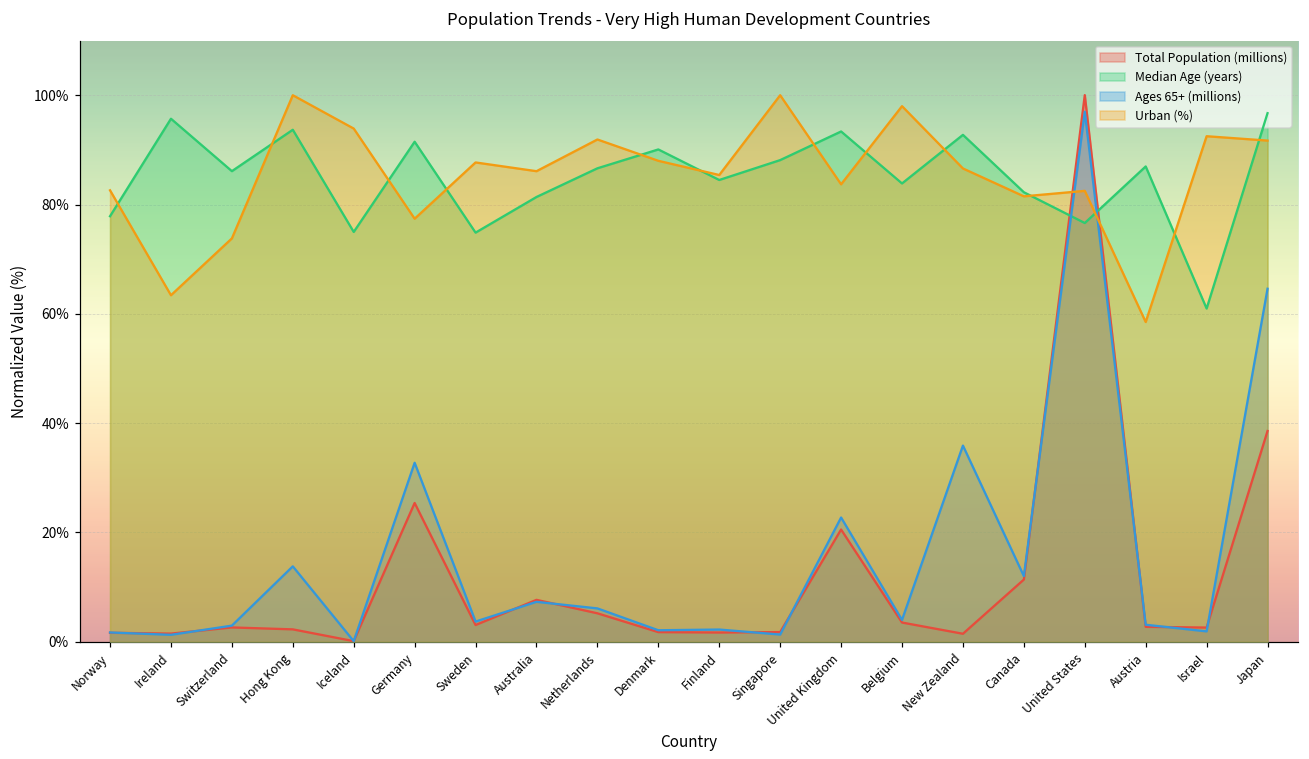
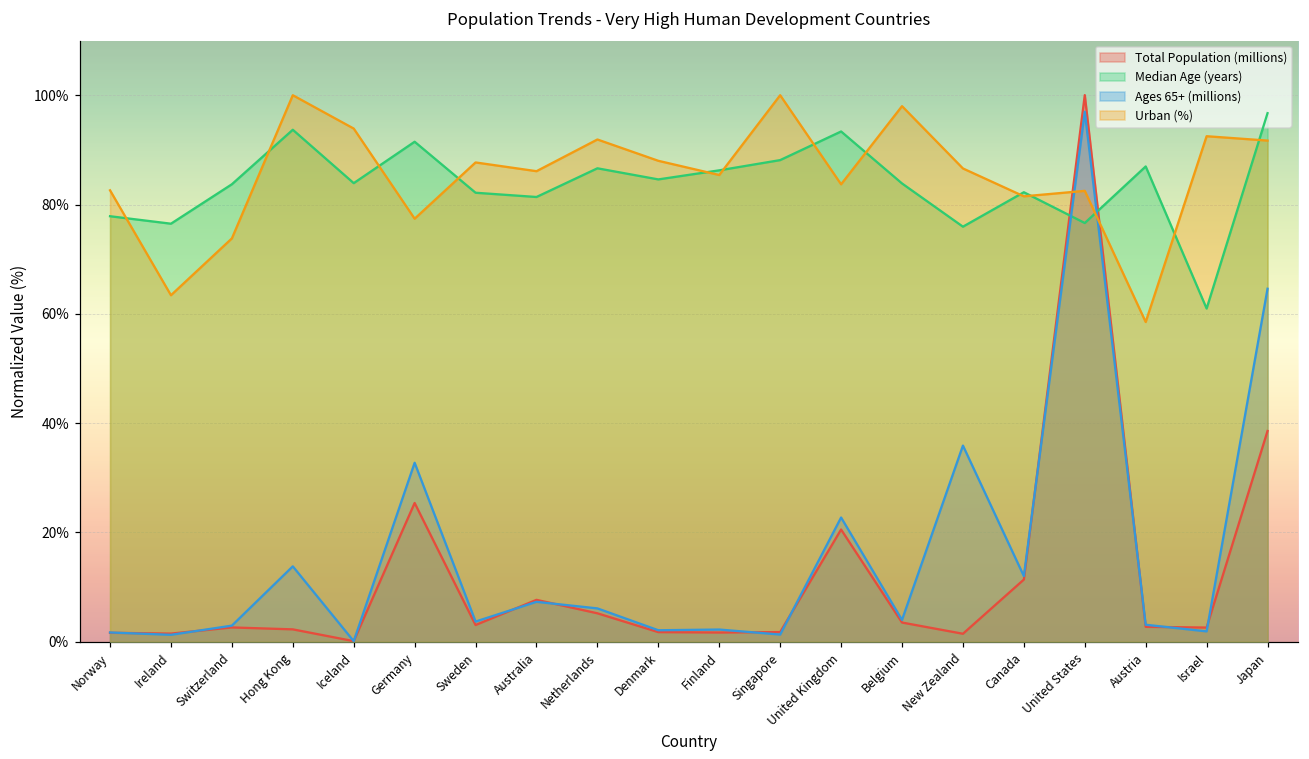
  {
    "Median Age (years)": {
      "Norway": "78%",
-     "Ireland": "96%",
-     "Switzerland": "86%",
+     "Ireland": "76%",
+     "Switzerland": "84%",
      "Hong Kong": "94%",
-     "Iceland": "75%",
+     "Iceland": "84%",
      "Germany": "91%",
-     "Sweden": "75%",
+     "Sweden": "82%",
      "Australia": "81%",
      "Netherlands": "87%",
-     "Denmark": "90%",
-     "Finland": "84%",
+     "Denmark": "85%",
+     "Finland": "86%",
      "Singapore": "88%",
      "United Kingdom": "93%",
      "Belgium": "84%",
-     "New Zealand": "93%",
+     "New Zealand": "76%",
      "Canada": "82%",
      "United States": "77%",
      "Austria": "87%",
      "Israel": "61%"
    },
    "Ages 65+ (millions)": {
      "Hong Kong": "14%",
      "Germany": "33%",
      "Sweden": "4%",
      "Netherlands": "6%",
      "Finland": "2%",
      "United Kingdom": "23%",
      "New Zealand": "36%",
      "Canada": "12%",
      "United States": "97%",
      "Israel": "2%",
      "Japan": "65%"
    }
  }
